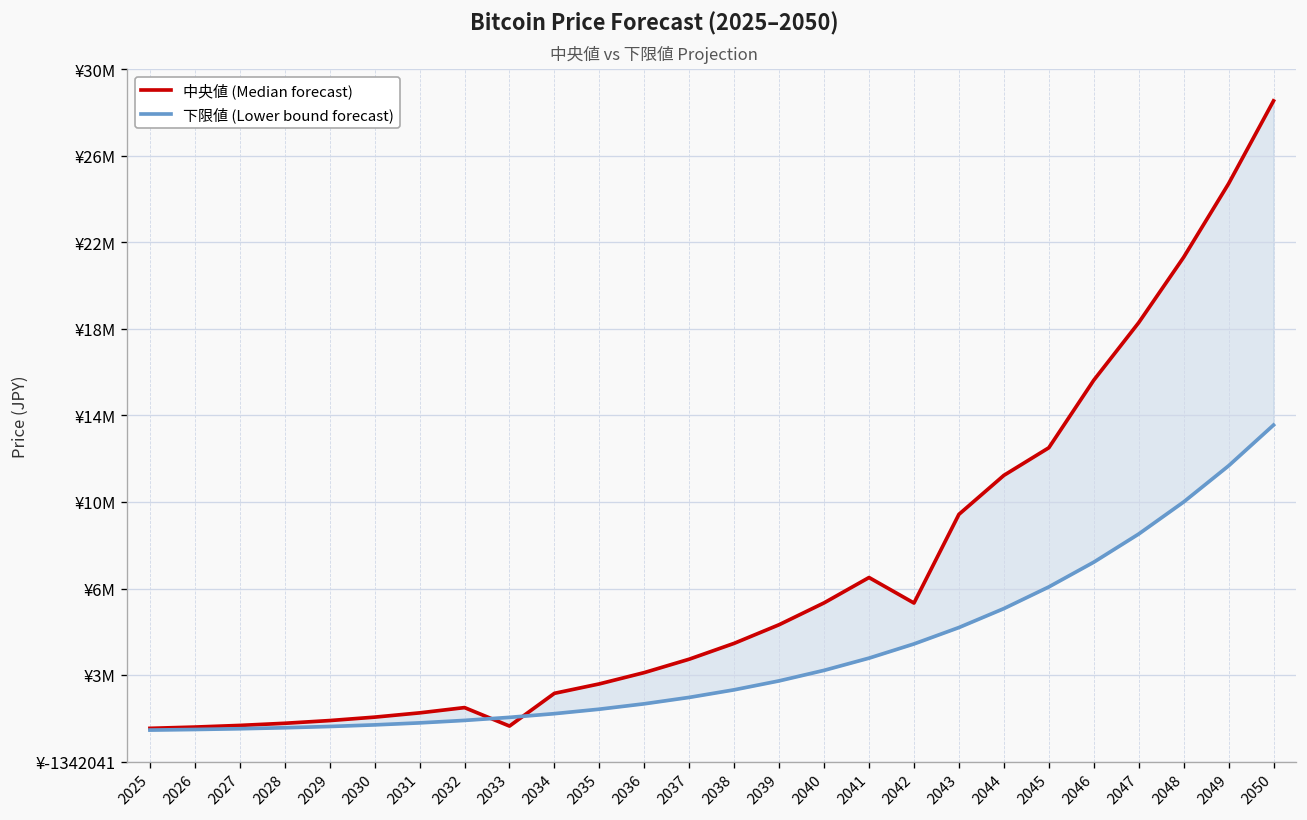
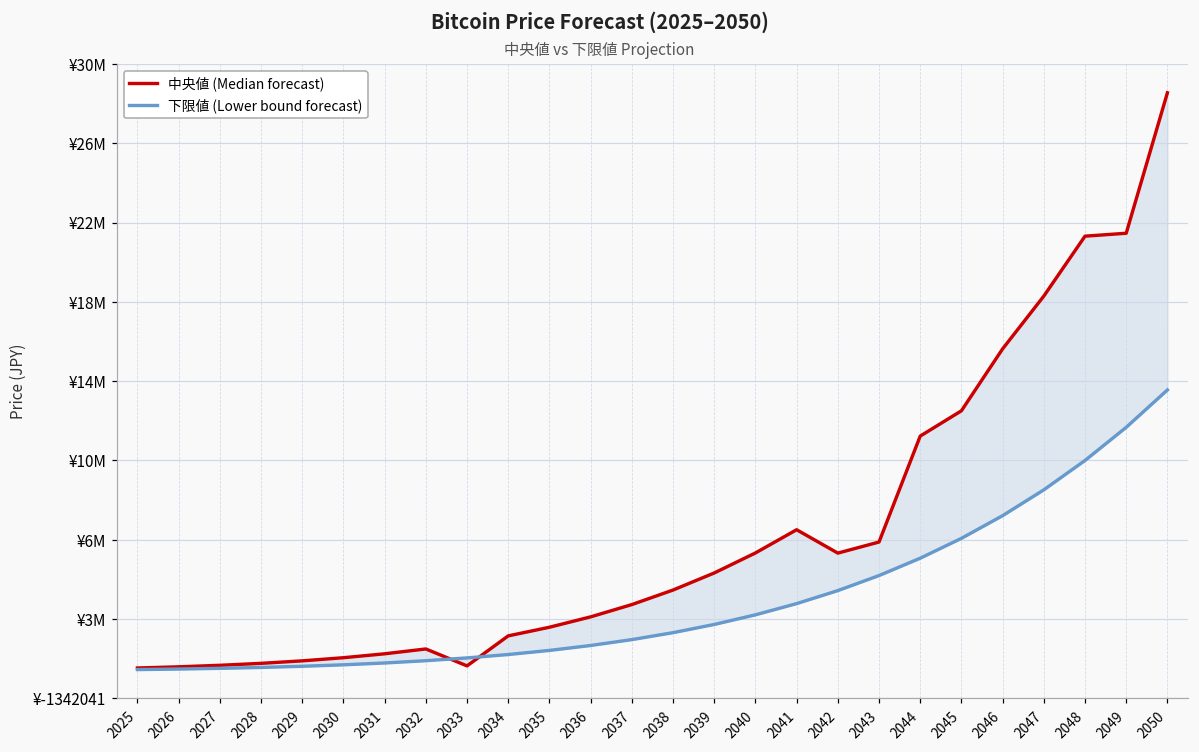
  {
    "中央値 (Median forecast)": {
      "2033": "¥200000",
-     "2043": "¥9700000",
-     "2049": "¥24500000"
+     "2043": "¥6300000",
+     "2049": "¥21300000"
    }
  }
